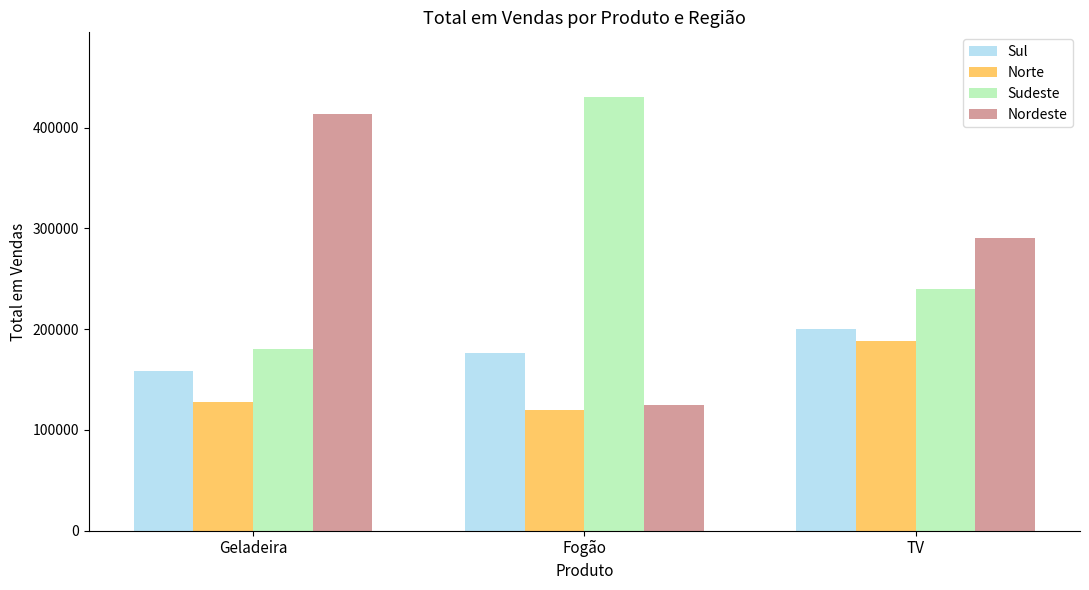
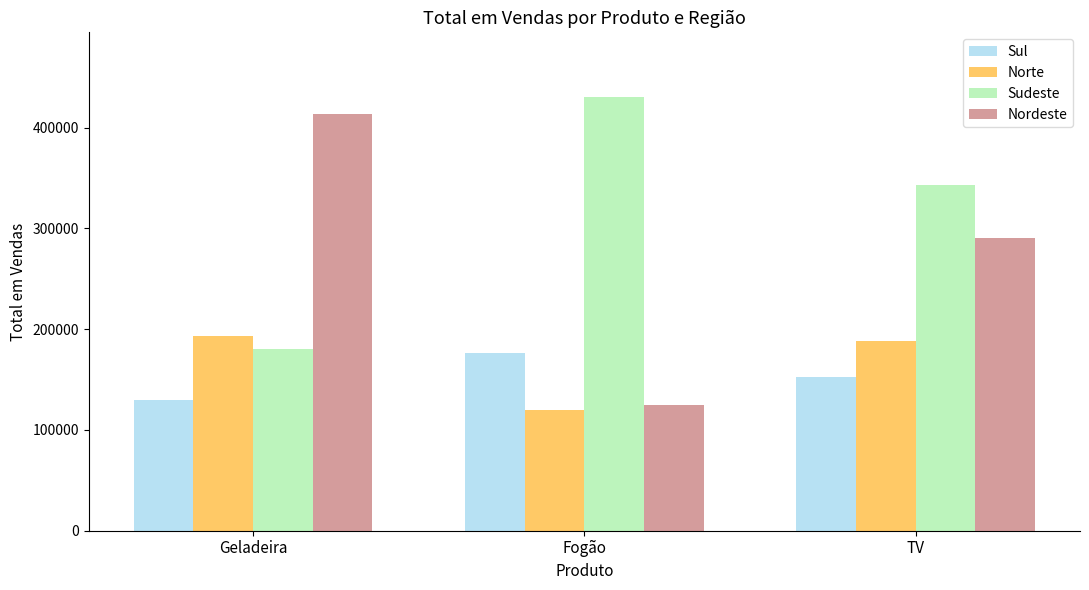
  {
    "Sul": {
-     "Geladeira": 158000,
+     "Geladeira": 130000,
      "Fogão": 176000,
-     "TV": 200000
+     "TV": 153000
    },
    "Norte": {
-     "Geladeira": 128000,
+     "Geladeira": 193000,
      "Fogão": 120000,
      "TV": 188000
    },
    "Sudeste": {
      "Geladeira": 180000,
      "Fogão": 430000,
-     "TV": 240000
+     "TV": 343000
    },
    "Nordeste": {
      "Geladeira": 413000,
      "Fogão": 125000,
      "TV": 290000
    }
  }
